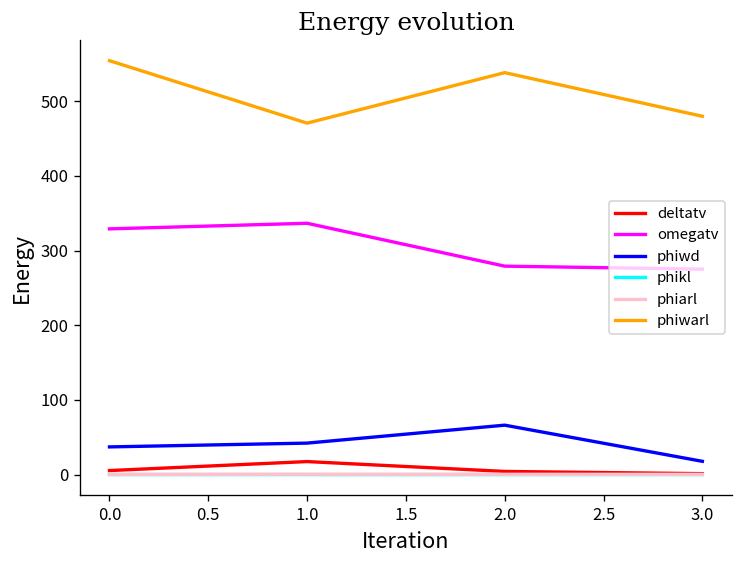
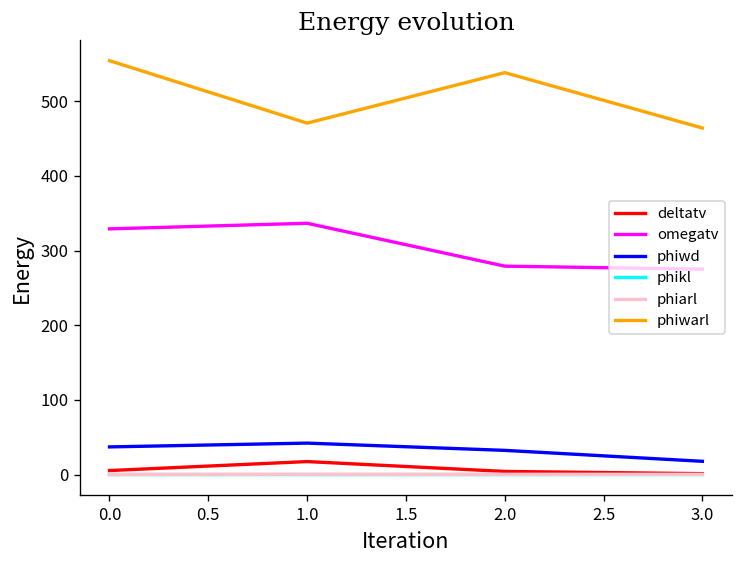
  {
    "deltatv": {
      "0.0": 10,
      "1.0": 20
    },
    "omegatv": {
      "0.0": 330,
      "1.0": 340,
      "2.0": 280
    },
    "phiwd": {
      "0.0": 40,
      "1.0": 40,
-     "2.0": 70,
+     "2.0": 30,
      "3.0": 20
    },
    "phiwarl": {
      "0.0": 550,
      "1.0": 470,
      "2.0": 540,
-     "3.0": 480
+     "3.0": 460
    }
  }
